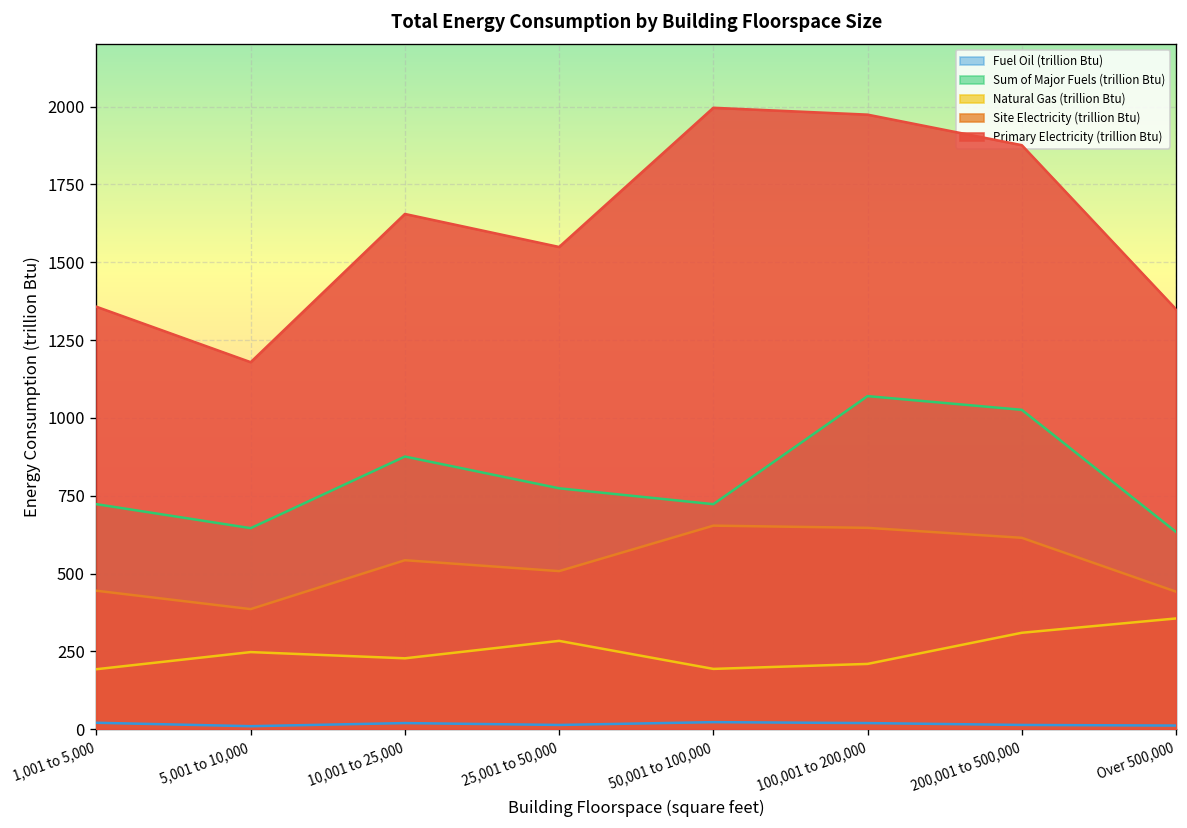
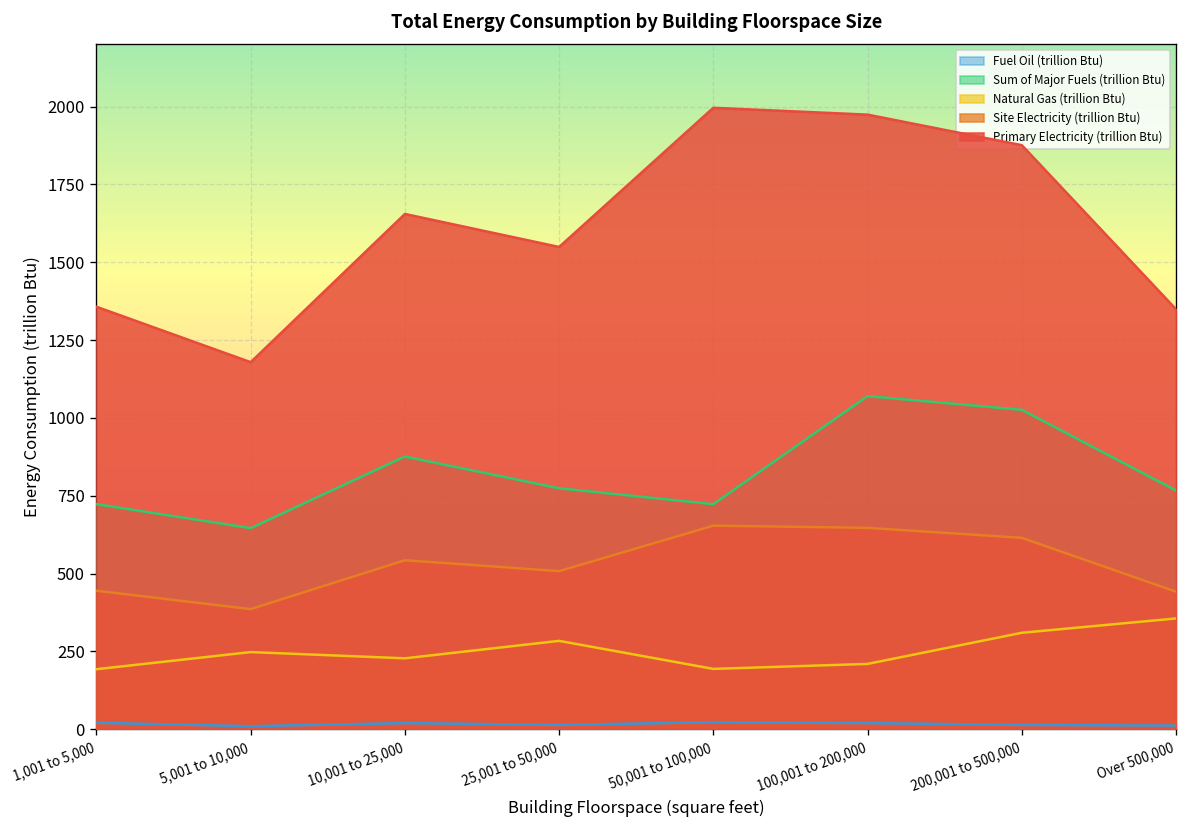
  {
    "Fuel Oil (trillion Btu)": {
      "1,001 to 5,000": 20,
      "5,001 to 10,000": 10,
      "10,001 to 25,000": 20,
      "25,001 to 50,000": 10,
      "50,001 to 100,000": 20,
      "100,001 to 200,000": 20,
      "200,001 to 500,000": 10,
      "Over 500,000": 10
    },
    "Sum of Major Fuels (trillion Btu)": {
      "1,001 to 5,000": 720,
      "5,001 to 10,000": 650,
      "10,001 to 25,000": 880,
      "25,001 to 50,000": 770,
      "50,001 to 100,000": 720,
      "100,001 to 200,000": 1070,
      "200,001 to 500,000": 1030,
-     "Over 500,000": 630
+     "Over 500,000": 770
    },
    "Natural Gas (trillion Btu)": {
      "1,001 to 5,000": 190,
      "5,001 to 10,000": 250,
      "10,001 to 25,000": 230,
      "25,001 to 50,000": 280,
      "50,001 to 100,000": 190,
      "100,001 to 200,000": 210,
      "200,001 to 500,000": 310,
      "Over 500,000": 360
    }
  }
